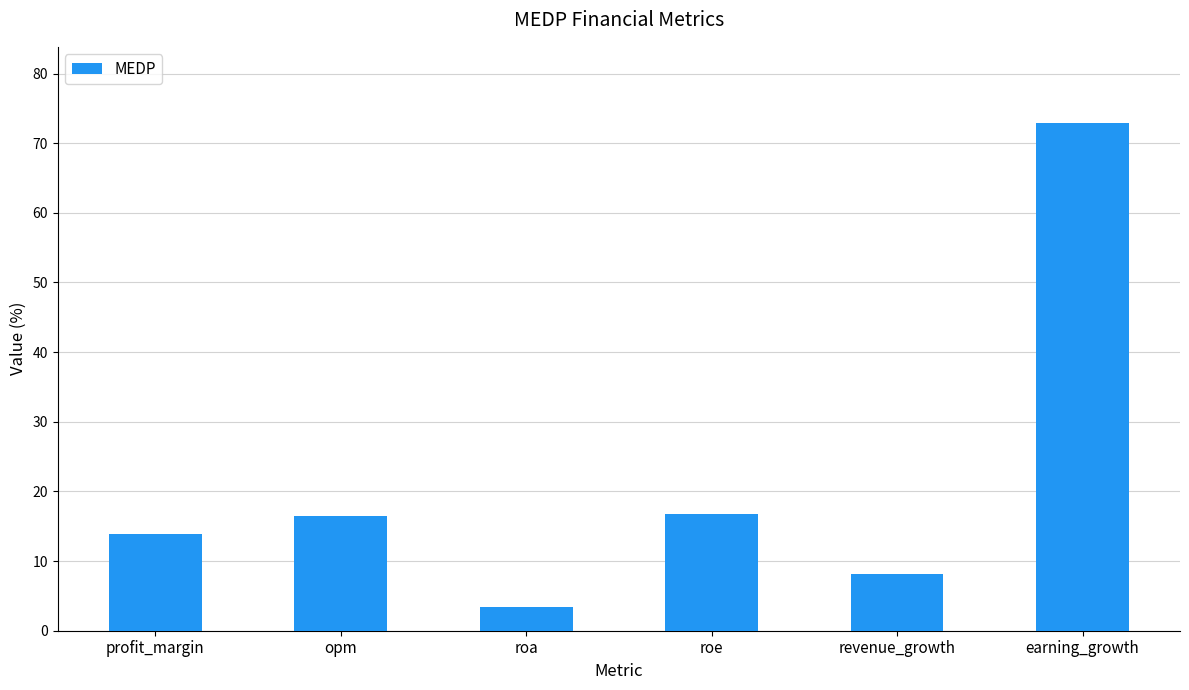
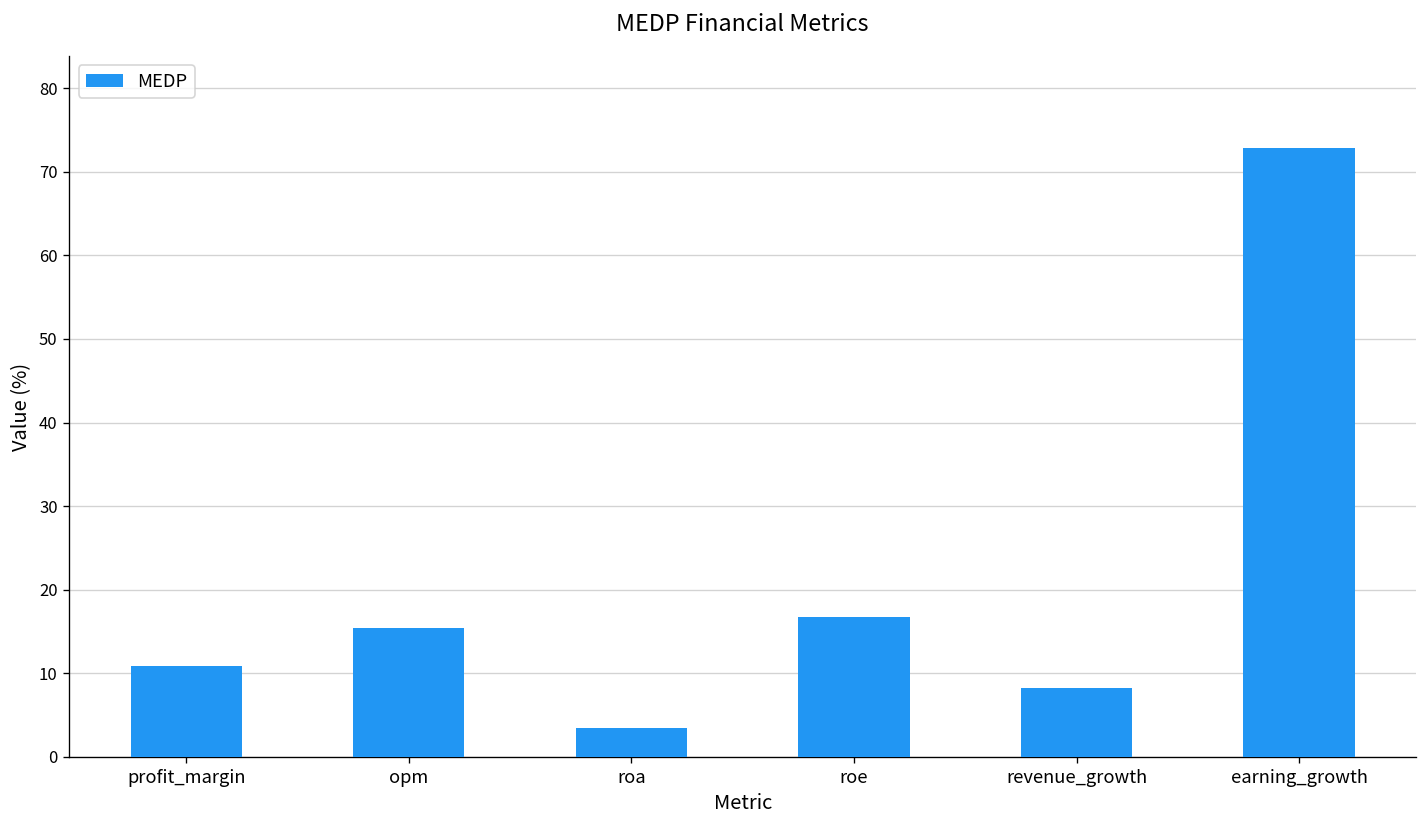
  {
-   "profit_margin": 14,
-   "opm": 17,
+   "profit_margin": 11,
+   "opm": 15,
    "roa": 3,
    "roe": 17,
    "revenue_growth": 8,
    "earning_growth": 73
  }
